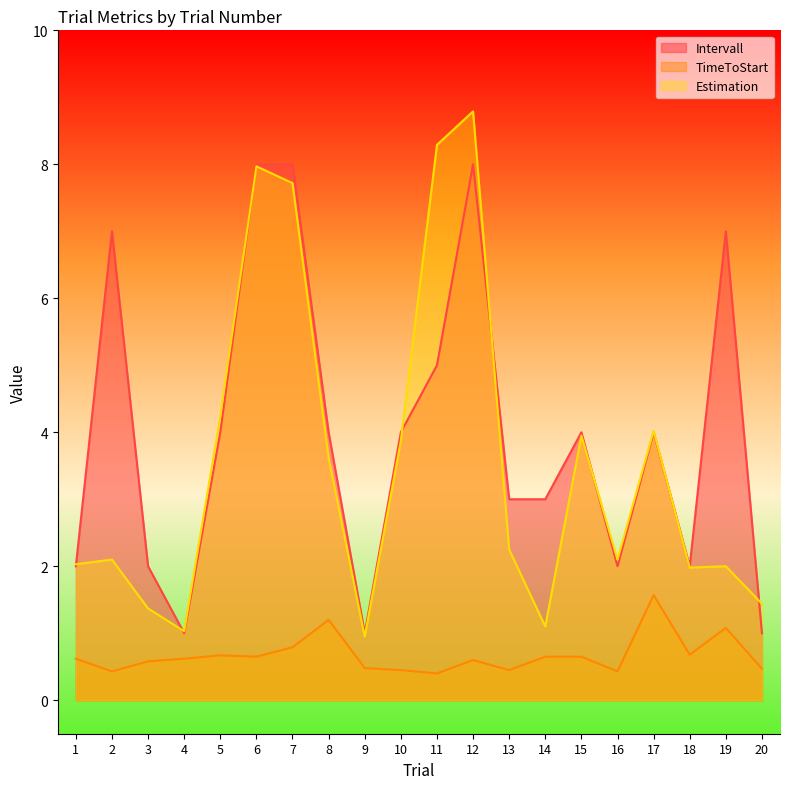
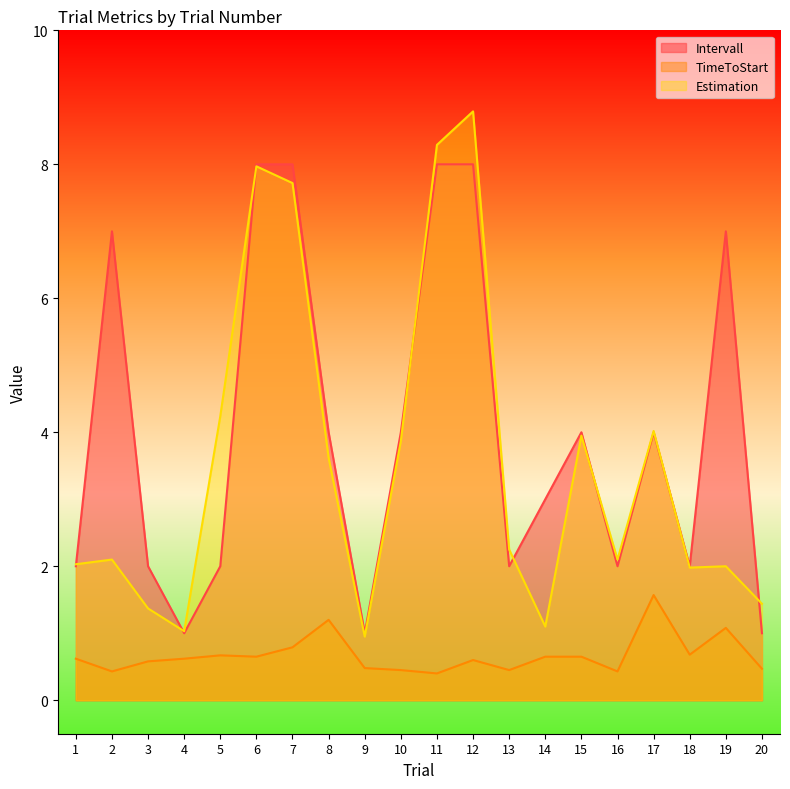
  {
    "Intervall": {
      "2": 7,
      "3": 2,
-     "5": 4,
+     "5": 2,
      "7": 8,
      "8": 4,
      "9": 1,
      "10": 4,
-     "11": 5,
+     "11": 8,
      "12": 8,
-     "13": 3,
+     "13": 2,
      "14": 3,
      "15": 4,
      "16": 2,
      "19": 7,
      "20": 1
    }
  }
